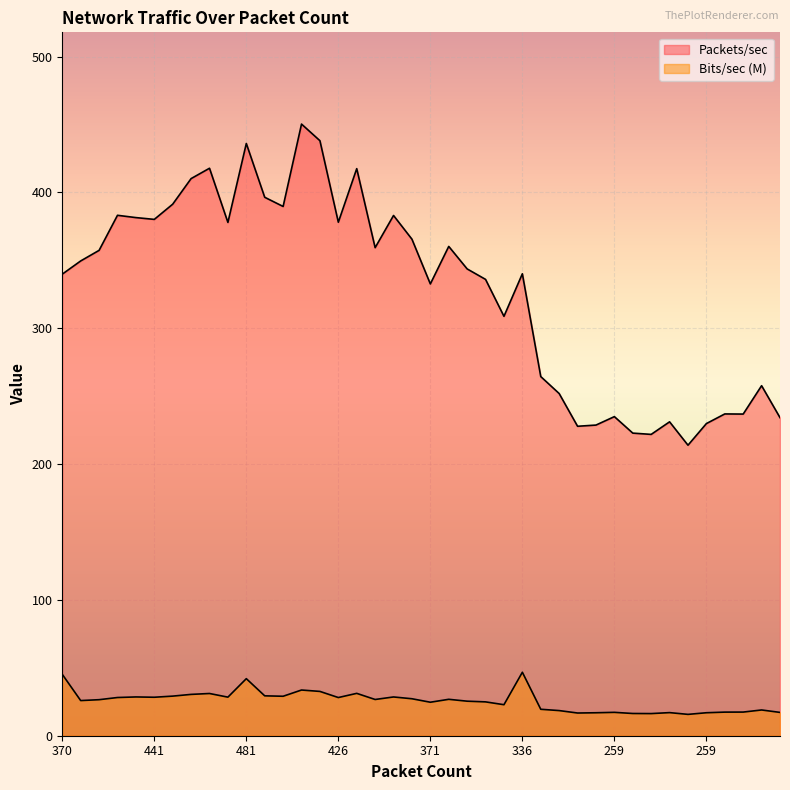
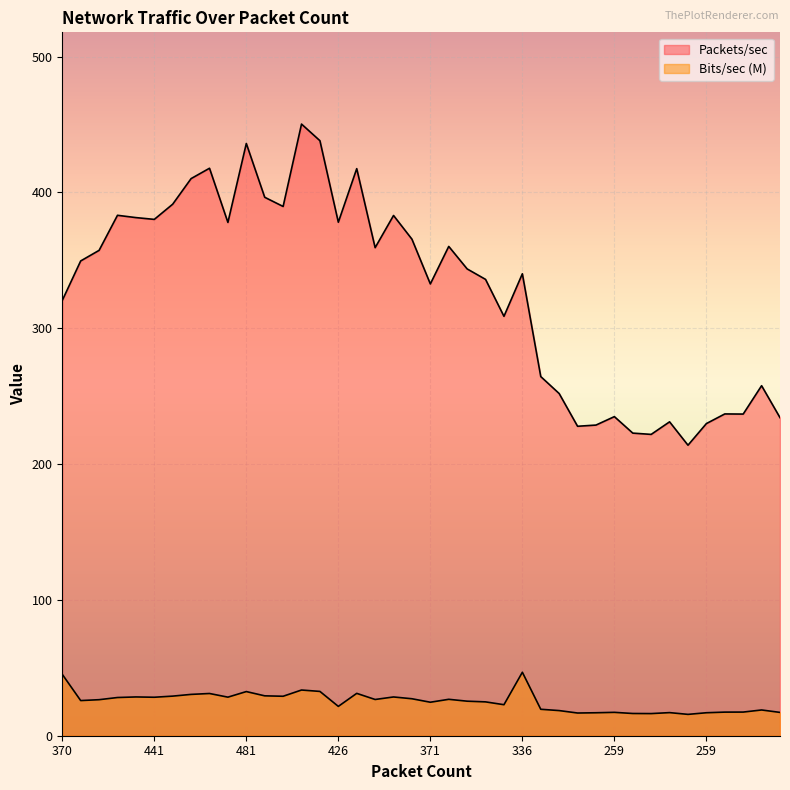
  {
    "Packets/sec": {
-     "370": 340,
+     "370": 320,
      "441": 380,
      "481": 436,
      "426": 378,
      "371": 333,
      "336": 340
    },
    "Bits/sec (M)": {
      "370": 45,
      "441": 28,
-     "481": 42,
-     "426": 28,
+     "481": 33,
+     "426": 22,
      "371": 25,
      "336": 47
    }
  }
